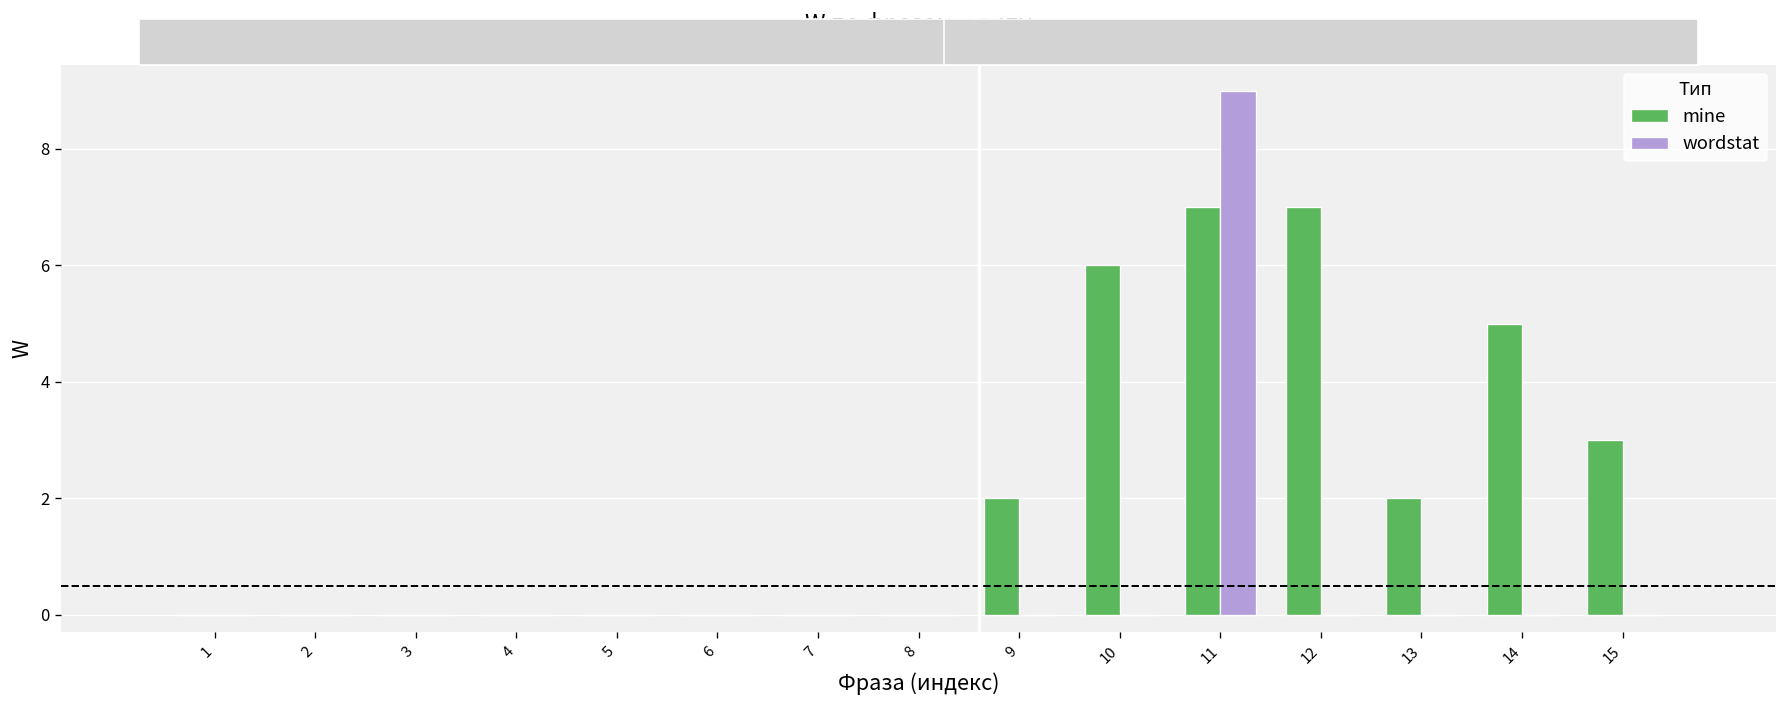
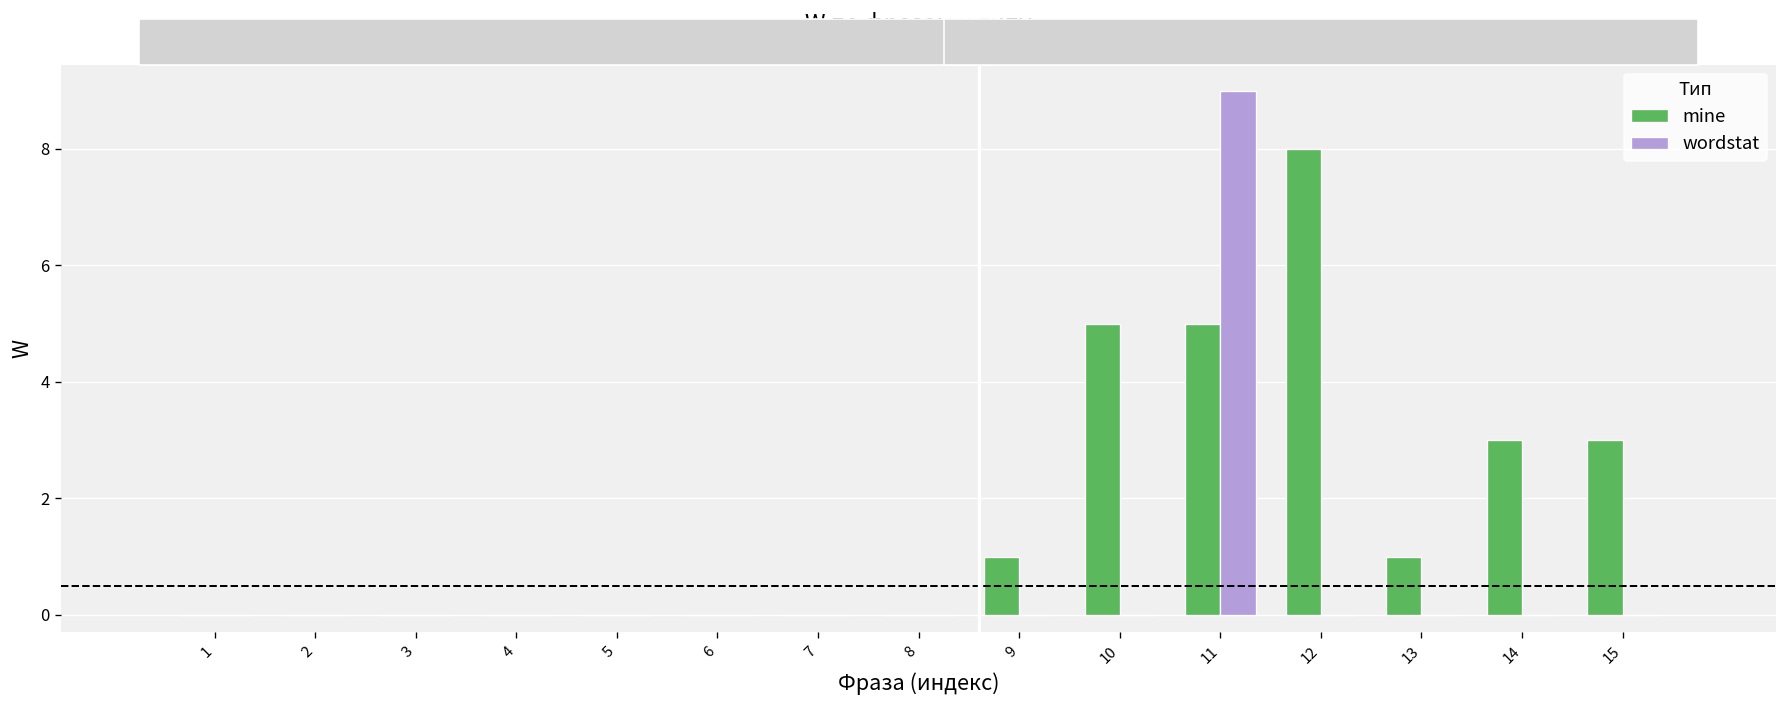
  {
    "mine": {
      "1": 0,
      "2": 0,
      "3": 0,
      "4": 0,
      "5": 0,
      "6": 0,
      "7": 0,
      "8": 0,
-     "9": 2,
-     "10": 6,
-     "11": 7,
-     "12": 7,
-     "13": 2,
-     "14": 5,
+     "9": 1,
+     "10": 5,
+     "11": 5,
+     "12": 8,
+     "13": 1,
+     "14": 3,
      "15": 3
    },
    "wordstat": {
      "1": 0,
      "2": 0,
      "3": 0,
      "4": 0,
      "5": 0,
      "6": 0,
      "7": 0,
      "8": 0,
      "9": 0,
      "10": 0,
      "11": 9,
      "12": 0,
      "13": 0,
      "14": 0,
      "15": 0
    }
  }
